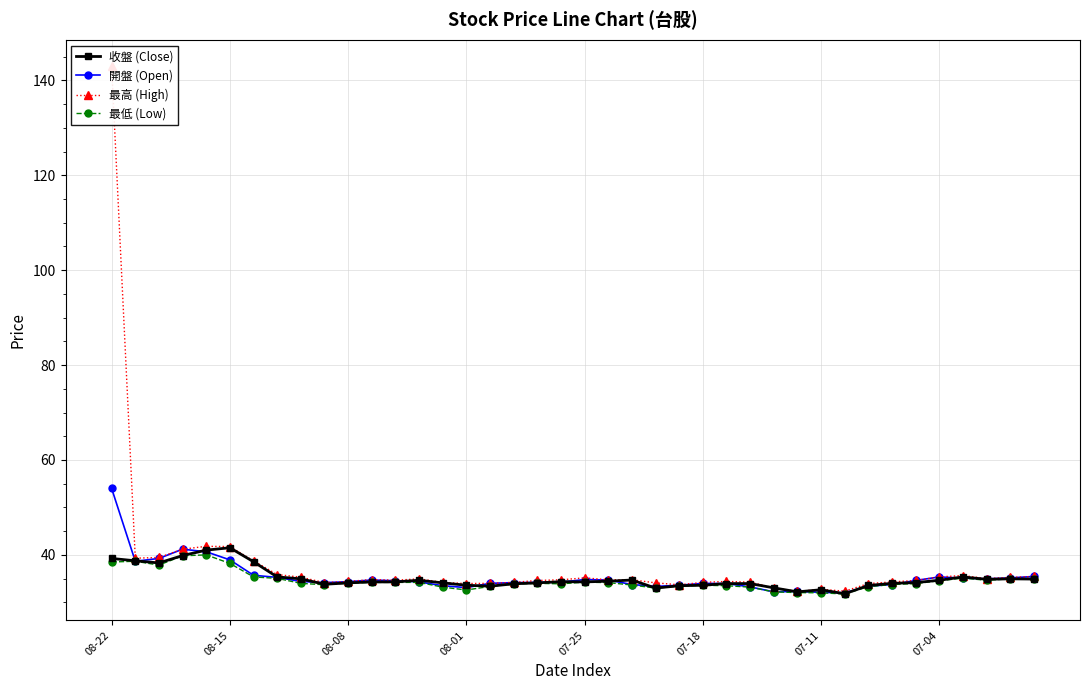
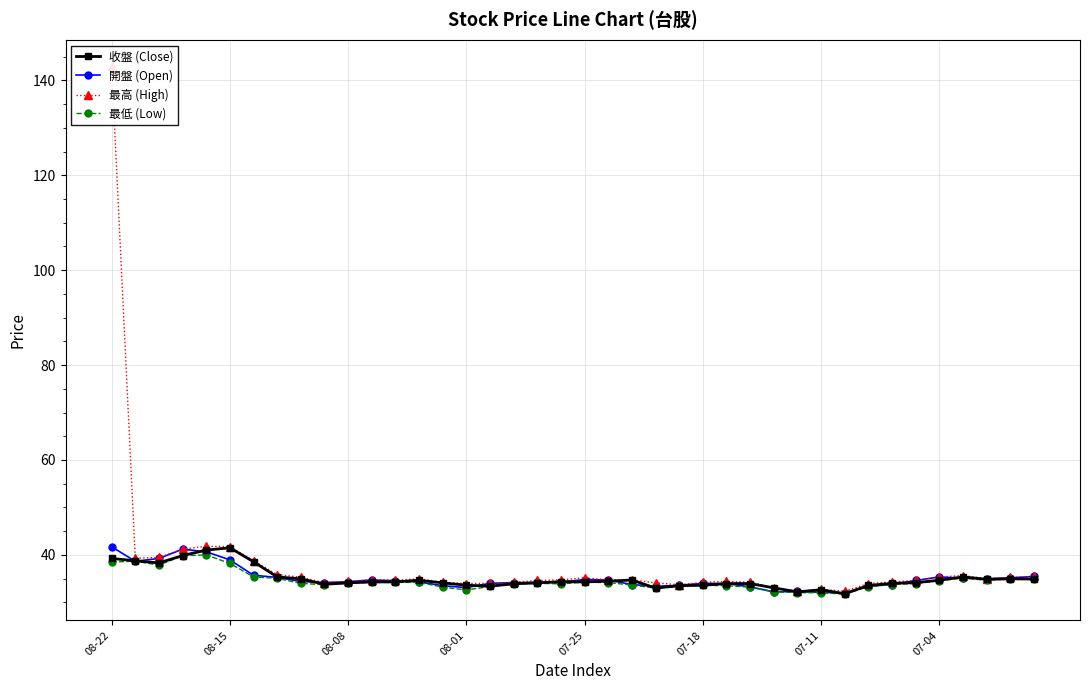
  {
    "收盤 (Close)": {
      "08-22": 39
    },
    "開盤 (Open)": {
-     "08-22": 54,
+     "08-22": 42,
      "08-15": 39
    },
    "最低 (Low)": {
      "08-22": 39,
      "08-15": 38
    }
  }
